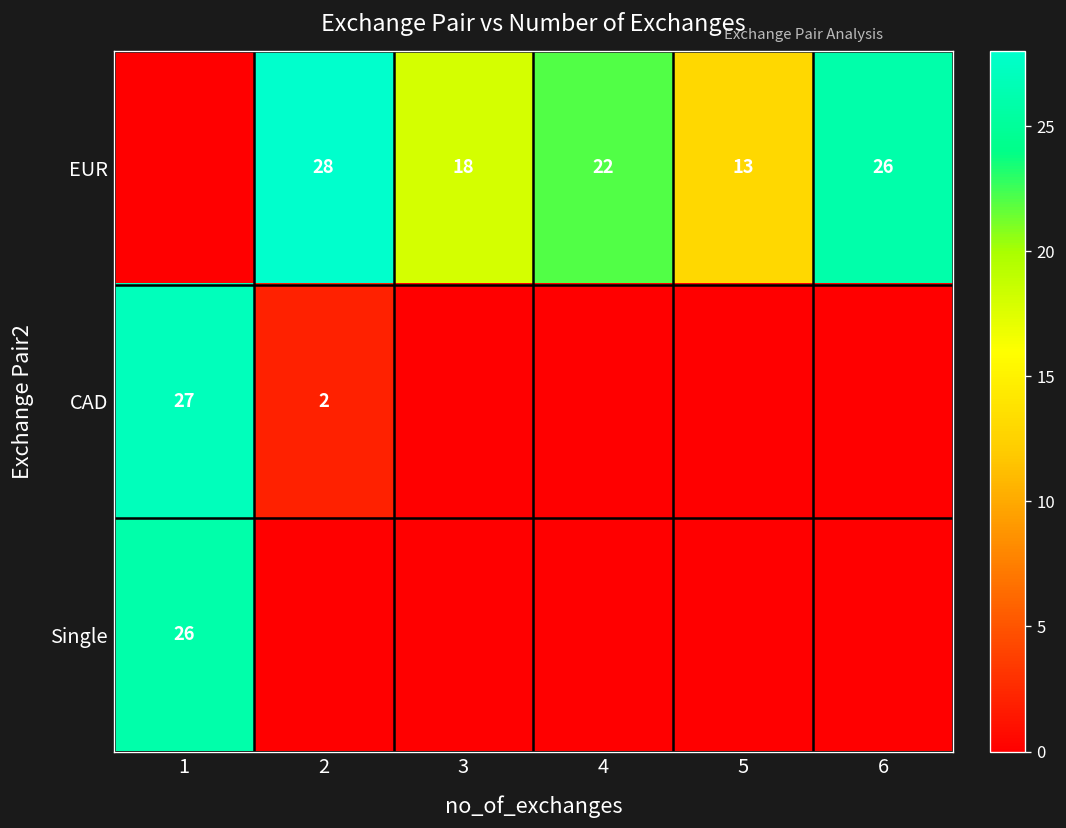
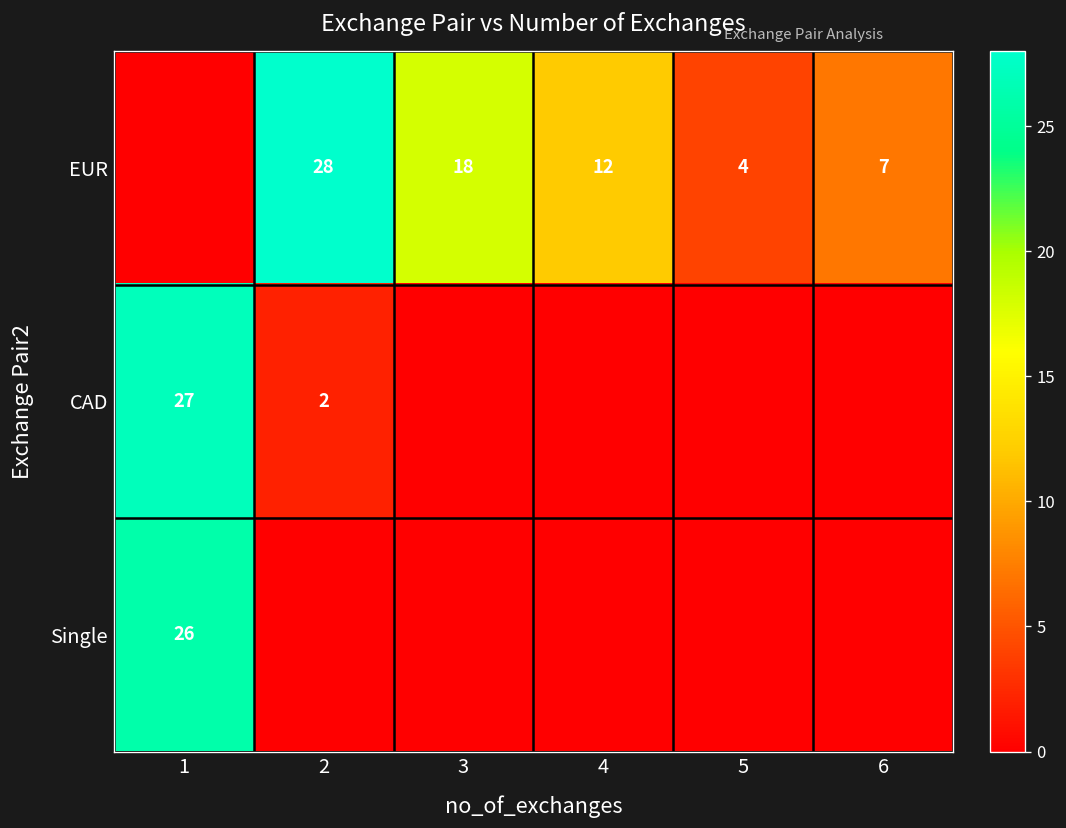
  {
    "EUR": {
      "2": 28,
      "3": 18,
-     "4": 22,
-     "5": 13,
-     "6": 26
+     "4": 12,
+     "5": 4,
+     "6": 7
    },
    "CAD": {
      "1": 27,
      "2": 2
    },
    "Single": {
      "1": 26
    }
  }
